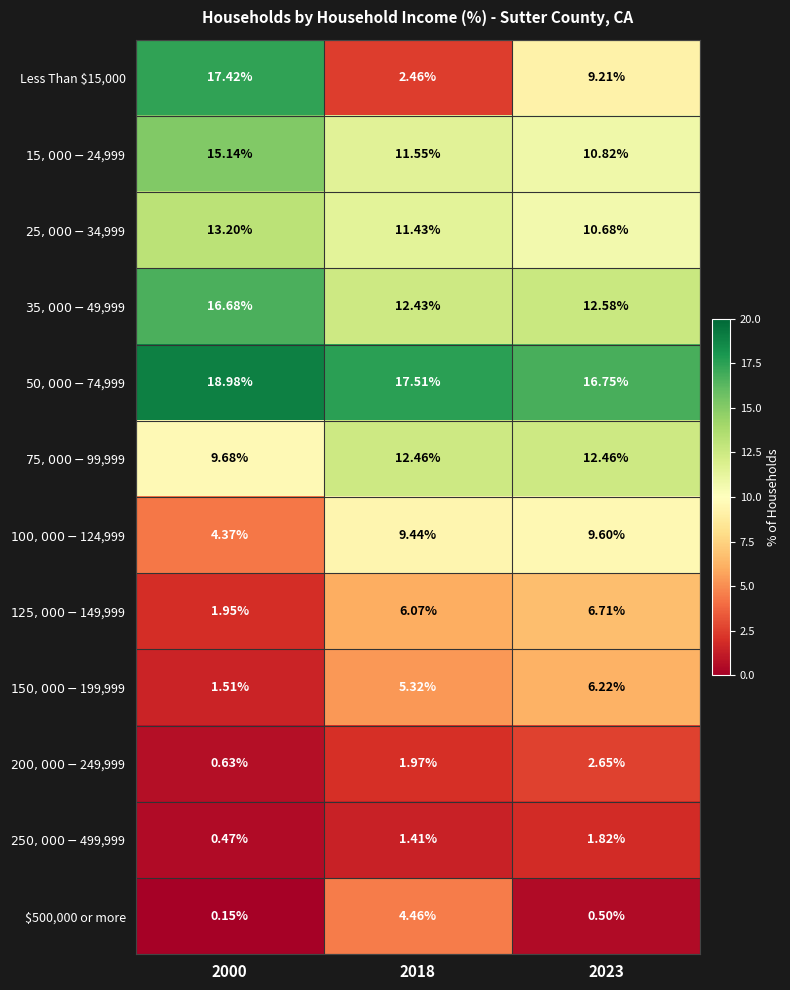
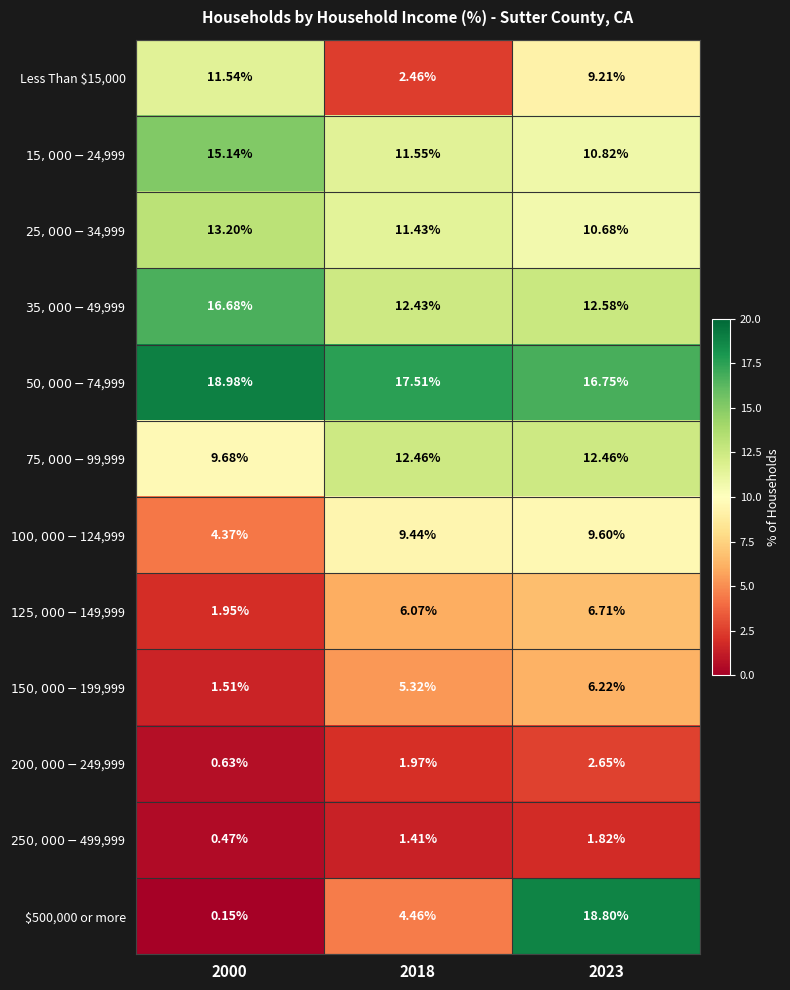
  {
    "Less Than $15,000": {
-     "2000": "17.42%",
+     "2000": "11.54%",
      "2018": "2.46%",
      "2023": "9.21%"
    },
    "$500,000 or more": {
      "2000": "0.15%",
      "2018": "4.46%",
-     "2023": "0.50%"
+     "2023": "18.80%"
    }
  }
